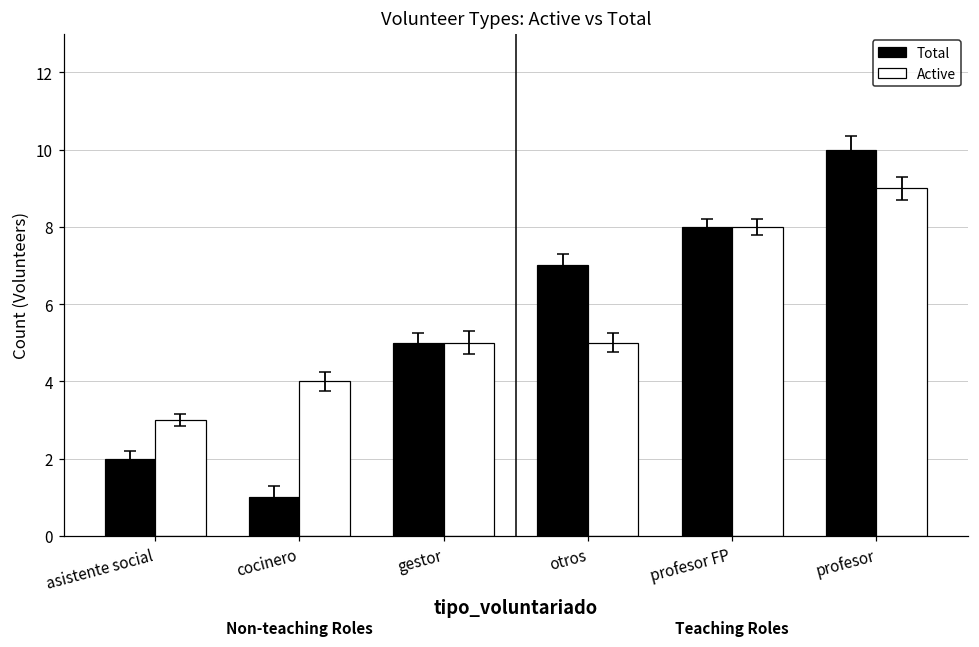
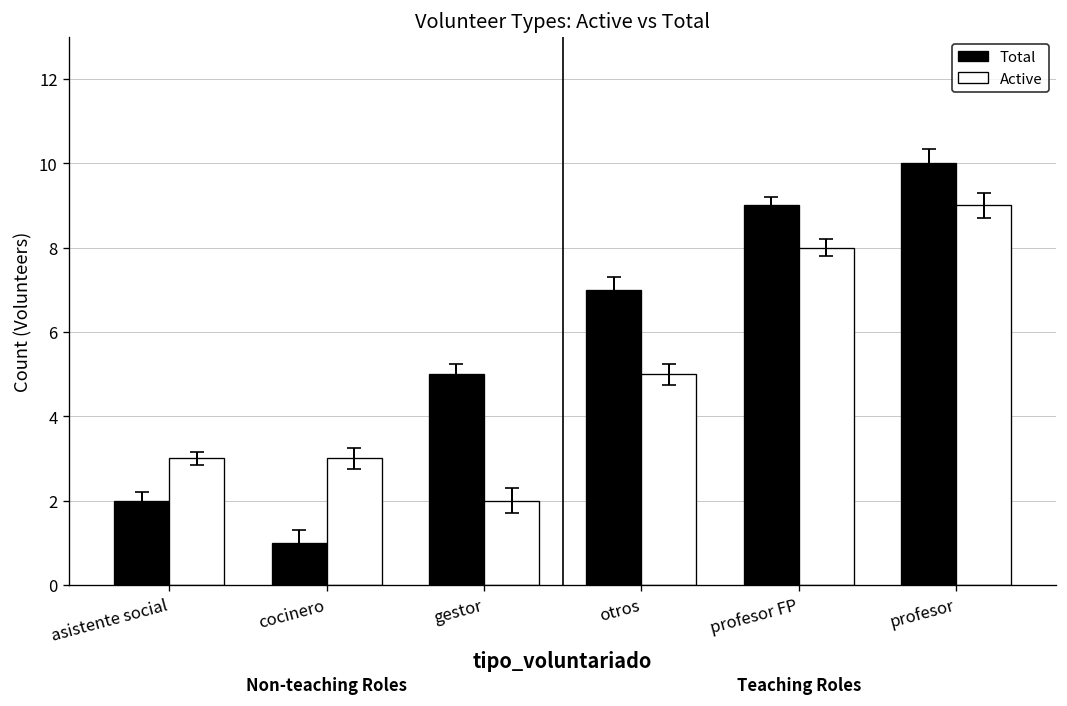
  {
    "Total": {
      "asistente social": 2,
      "cocinero": 1,
      "gestor": 5,
      "otros": 7,
-     "profesor FP": 8,
+     "profesor FP": 9,
      "profesor": 10
    },
    "Active": {
      "asistente social": 3,
-     "cocinero": 4,
-     "gestor": 5,
+     "cocinero": 3,
+     "gestor": 2,
      "otros": 5,
      "profesor FP": 8,
      "profesor": 9
    }
  }
